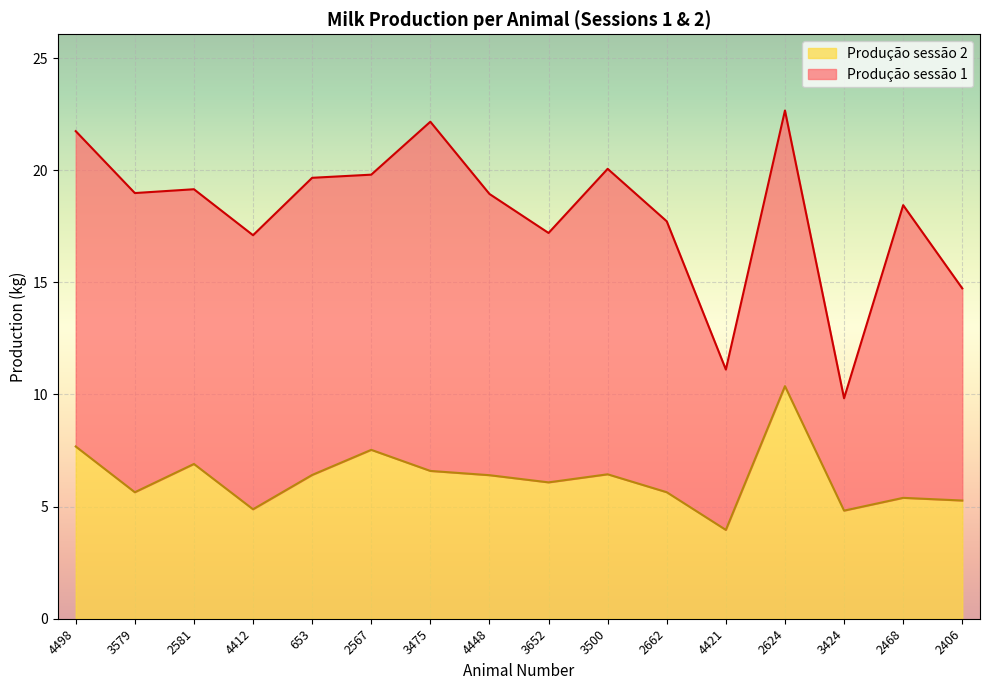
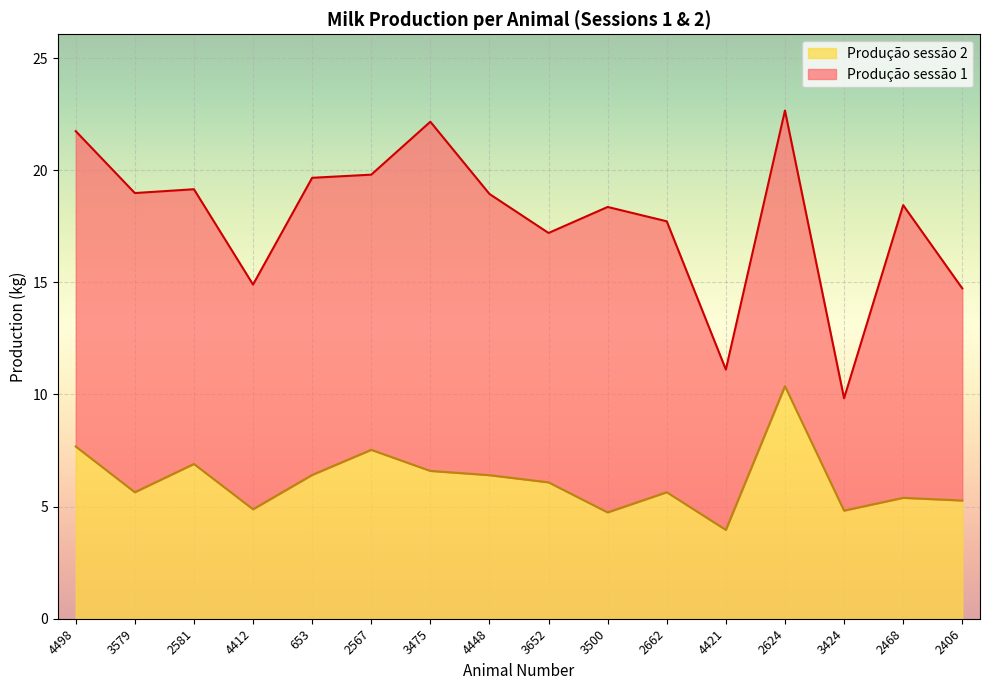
  {
    "Produção sessão 2": {
      "4498": 7.7,
      "3579": 5.6,
      "2581": 6.9,
      "4412": 4.9,
      "653": 6.4,
      "2567": 7.5,
      "3475": 6.6,
      "4448": 6.4,
      "3652": 6.1,
-     "3500": 6.4,
+     "3500": 4.7,
      "2662": 5.6,
      "4421": 4.0,
      "2624": 10.4,
      "3424": 4.8,
      "2468": 5.4,
      "2406": 5.3
    },
    "Produção sessão 1": {
      "4498": 14.1,
      "3579": 13.3,
      "2581": 12.2,
-     "4412": 12.2,
+     "4412": 10.0,
      "653": 13.3,
      "2567": 12.3,
      "3475": 15.6,
      "4448": 12.5,
      "3652": 11.1,
      "3500": 13.6,
      "2662": 12.1,
      "4421": 7.1,
      "2624": 12.3,
      "3424": 5.0,
      "2468": 13.1,
      "2406": 9.5
    }
  }
